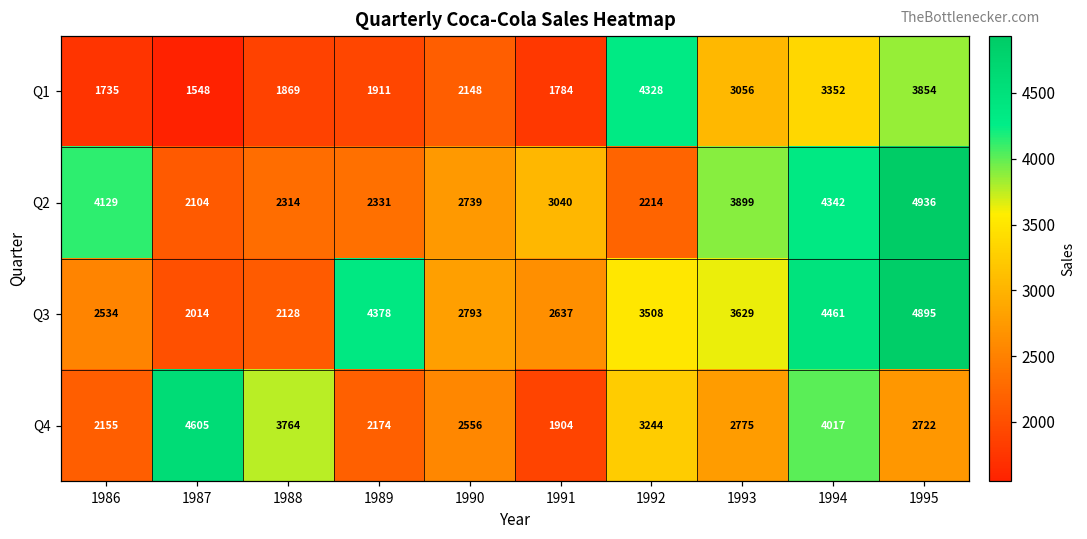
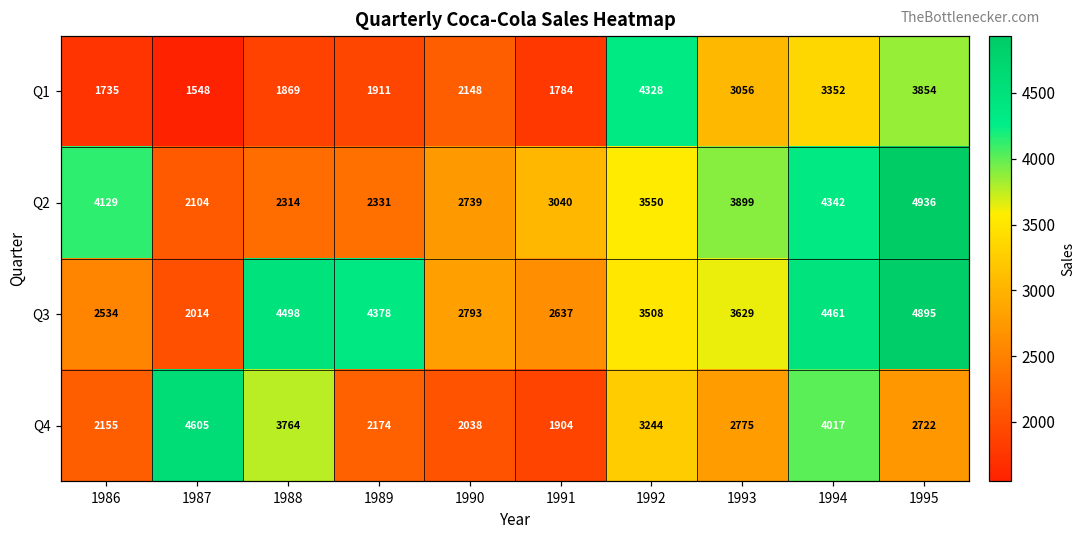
  {
    "Q1": {
      "1986": 1735,
      "1987": 1548,
      "1988": 1869,
      "1989": 1911,
      "1990": 2148,
      "1991": 1784,
      "1992": 4328,
      "1993": 3056,
      "1994": 3352,
      "1995": 3854
    },
    "Q2": {
      "1986": 4129,
      "1987": 2104,
      "1988": 2314,
      "1989": 2331,
      "1990": 2739,
      "1991": 3040,
-     "1992": 2214,
+     "1992": 3550,
      "1993": 3899,
      "1994": 4342,
      "1995": 4936
    },
    "Q3": {
      "1986": 2534,
      "1987": 2014,
-     "1988": 2128,
+     "1988": 4498,
      "1989": 4378,
      "1990": 2793,
      "1991": 2637,
      "1992": 3508,
      "1993": 3629,
      "1994": 4461,
      "1995": 4895
    },
    "Q4": {
      "1986": 2155,
      "1987": 4605,
      "1988": 3764,
      "1989": 2174,
-     "1990": 2556,
+     "1990": 2038,
      "1991": 1904,
      "1992": 3244,
      "1993": 2775,
      "1994": 4017,
      "1995": 2722
    }
  }
